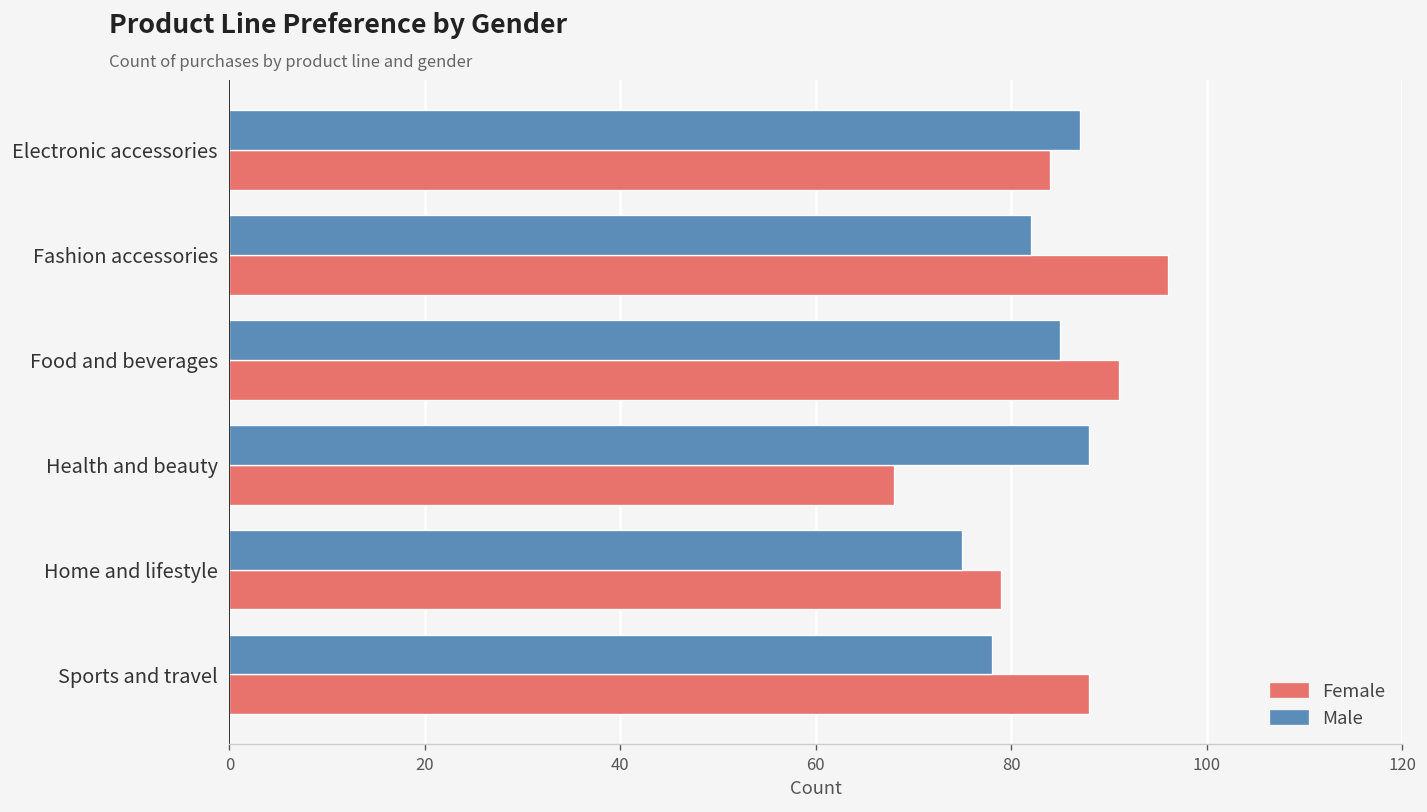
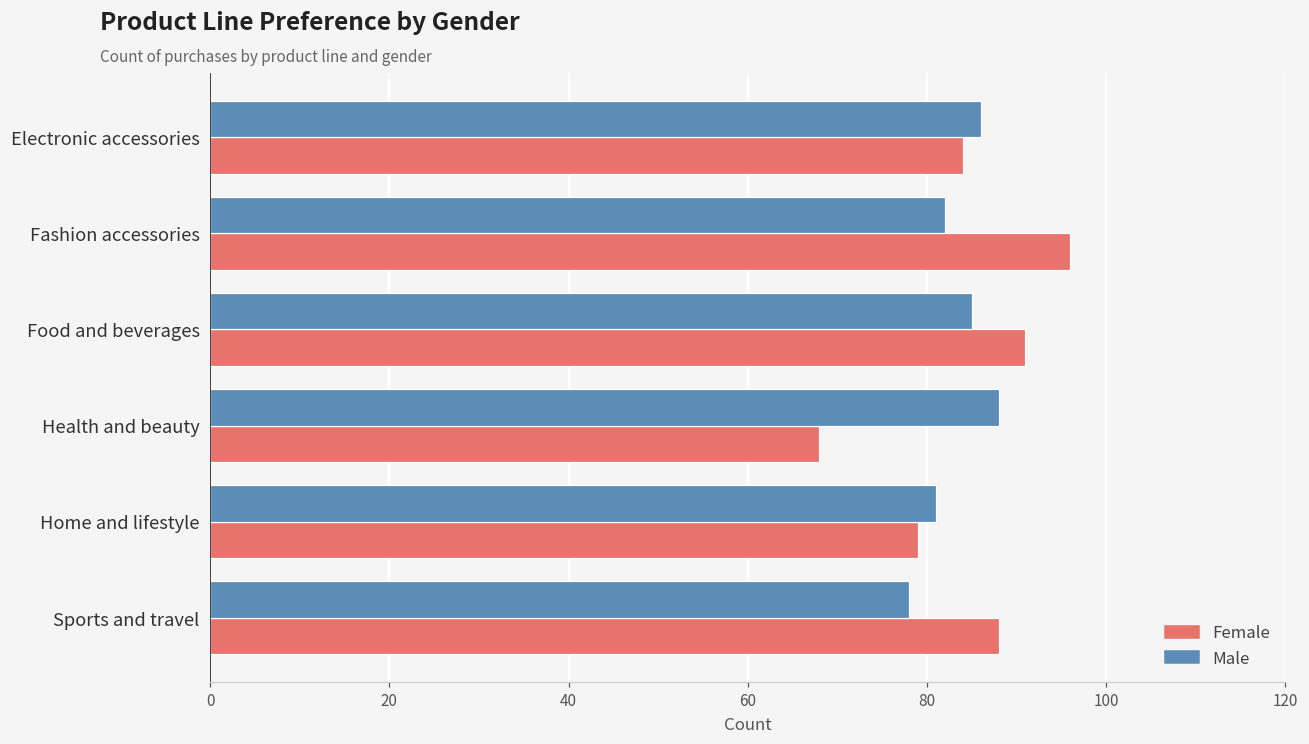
  {
    "Female": {
      "Electronic accessories": 84,
      "Fashion accessories": 96,
      "Food and beverages": 91,
      "Health and beauty": 68,
      "Home and lifestyle": 79,
      "Sports and travel": 88
    },
    "Male": {
-     "Electronic accessories": 87,
+     "Electronic accessories": 86,
      "Fashion accessories": 82,
      "Food and beverages": 85,
      "Health and beauty": 88,
-     "Home and lifestyle": 75,
+     "Home and lifestyle": 81,
      "Sports and travel": 78
    }
  }
